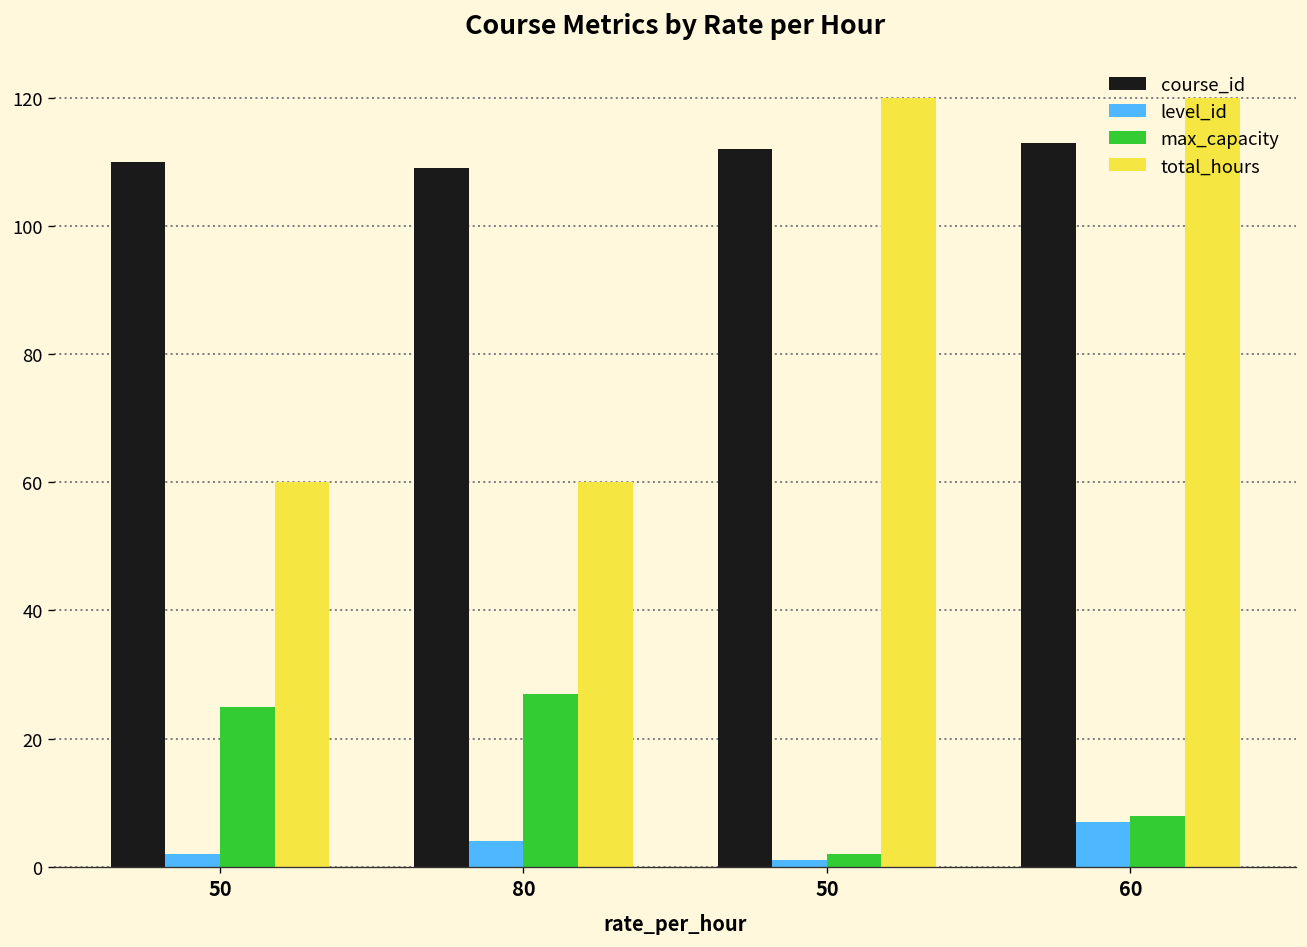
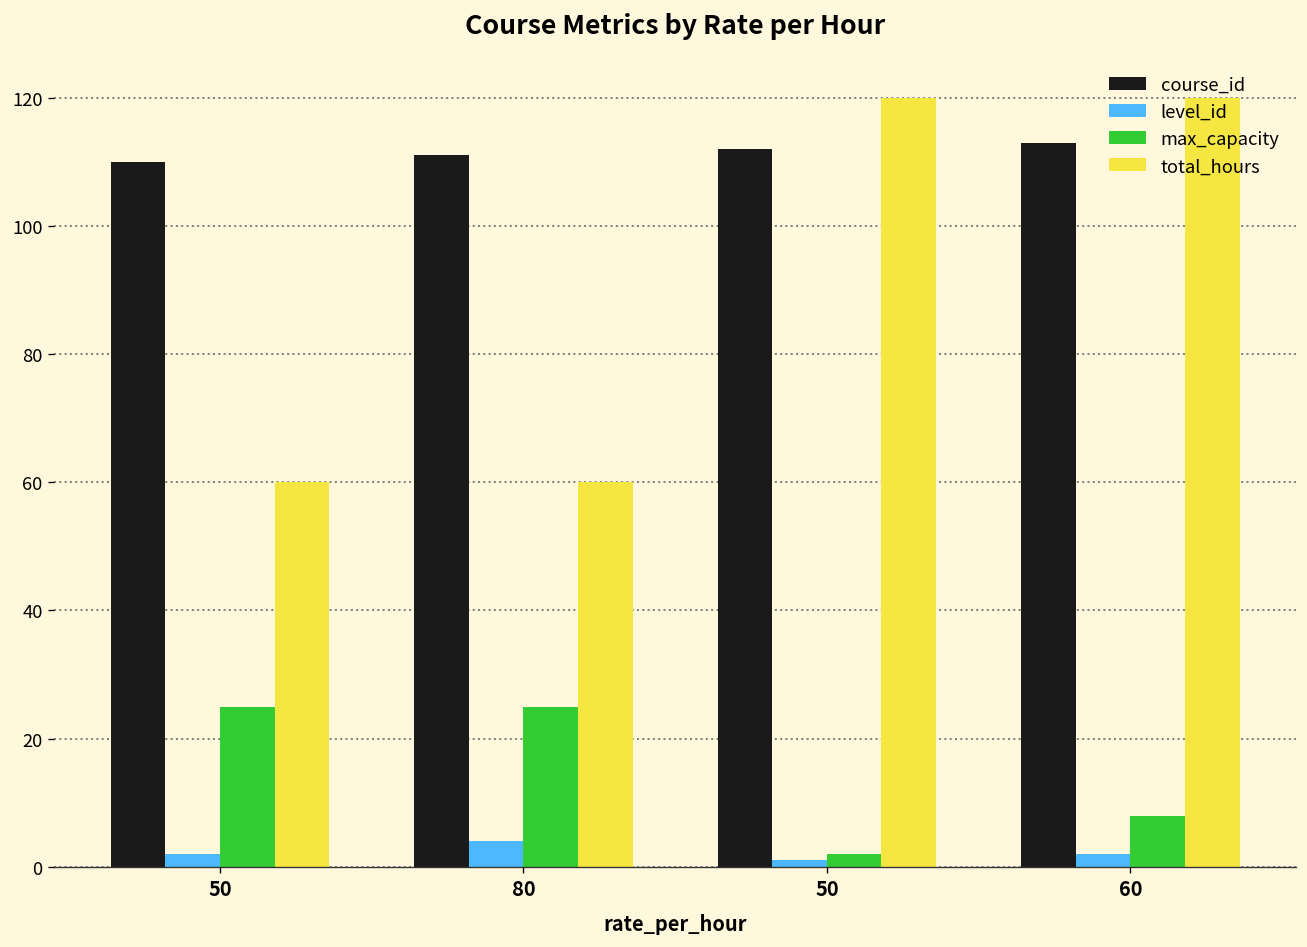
  {
    "course_id": {
-     "80": 109,
+     "80": 111,
      "60": 113
    },
    "level_id": {
      "80": 4,
-     "60": 7
+     "60": 2
    },
    "max_capacity": {
-     "80": 27,
+     "80": 25,
      "60": 8
    },
    "total_hours": {
      "80": 60,
      "60": 120
    }
  }
